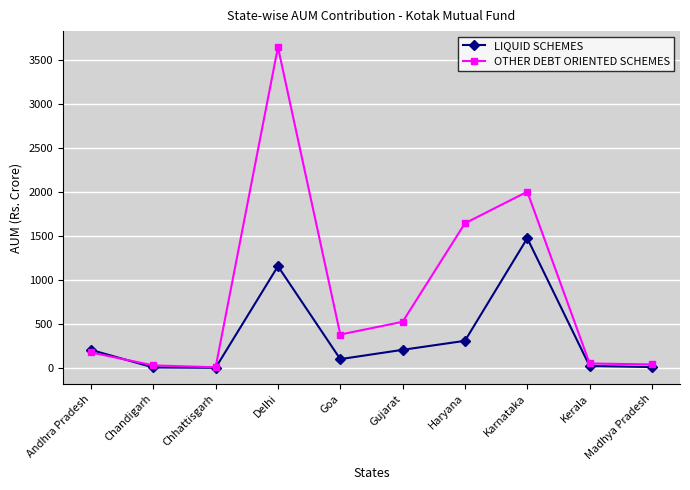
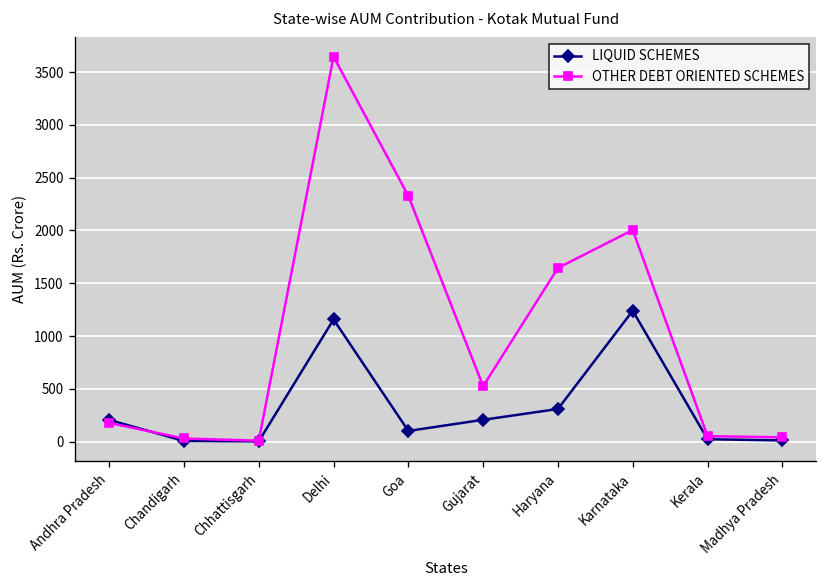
  {
    "LIQUID SCHEMES": {
      "Delhi": 1200,
      "Goa": 100,
      "Gujarat": 200,
      "Haryana": 300,
-     "Karnataka": 1500,
+     "Karnataka": 1200,
      "Madhya Pradesh": 0
    },
    "OTHER DEBT ORIENTED SCHEMES": {
      "Delhi": 3600,
-     "Goa": 400,
+     "Goa": 2300,
      "Gujarat": 500,
      "Haryana": 1600,
      "Karnataka": 2000,
      "Madhya Pradesh": 0
    }
  }
